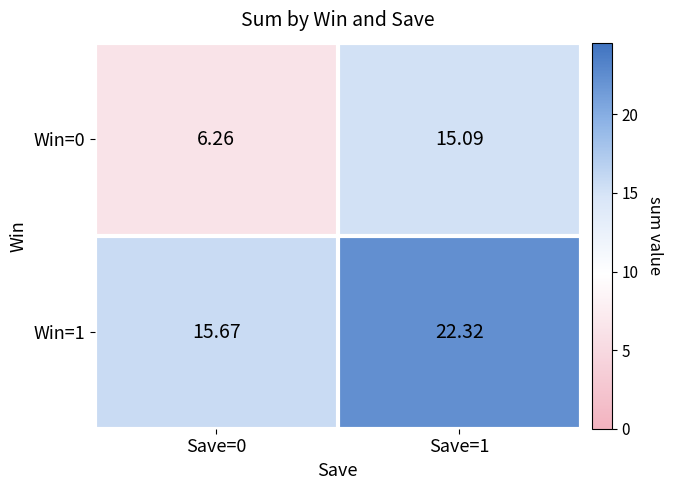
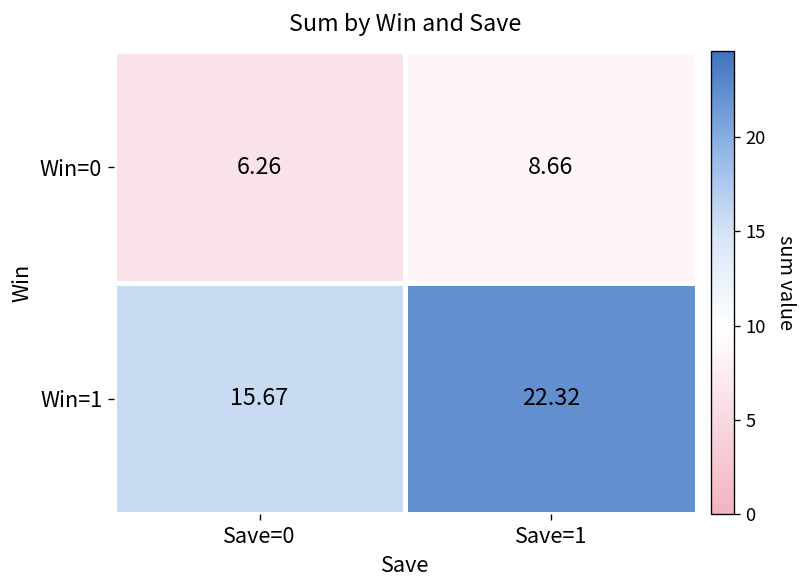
  {
    "Win=0": {
      "Save=0": 6.26,
-     "Save=1": 15.09
+     "Save=1": 8.66
    },
    "Win=1": {
      "Save=0": 15.67,
      "Save=1": 22.32
    }
  }
